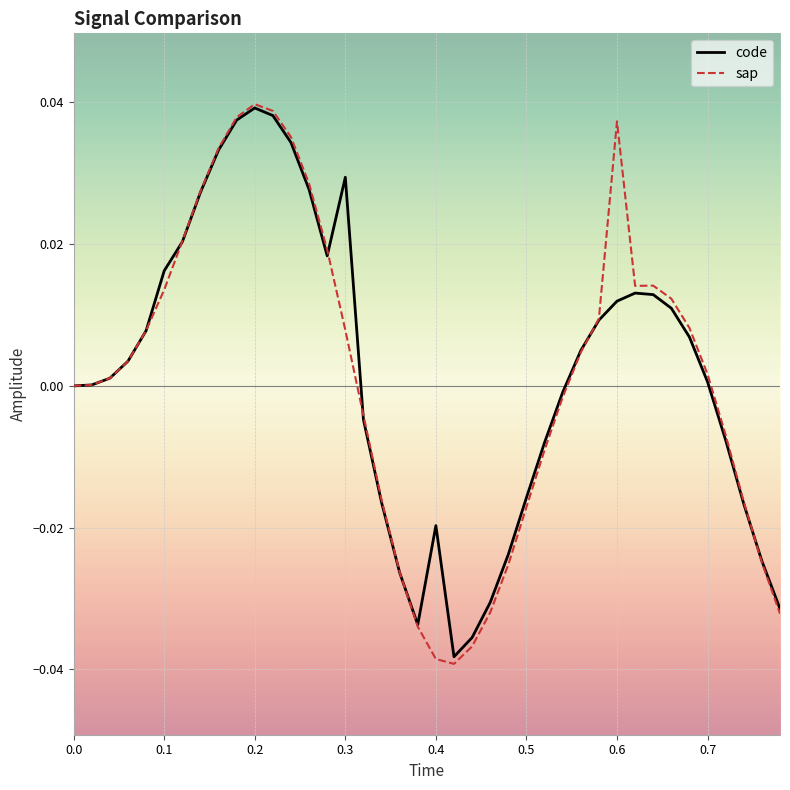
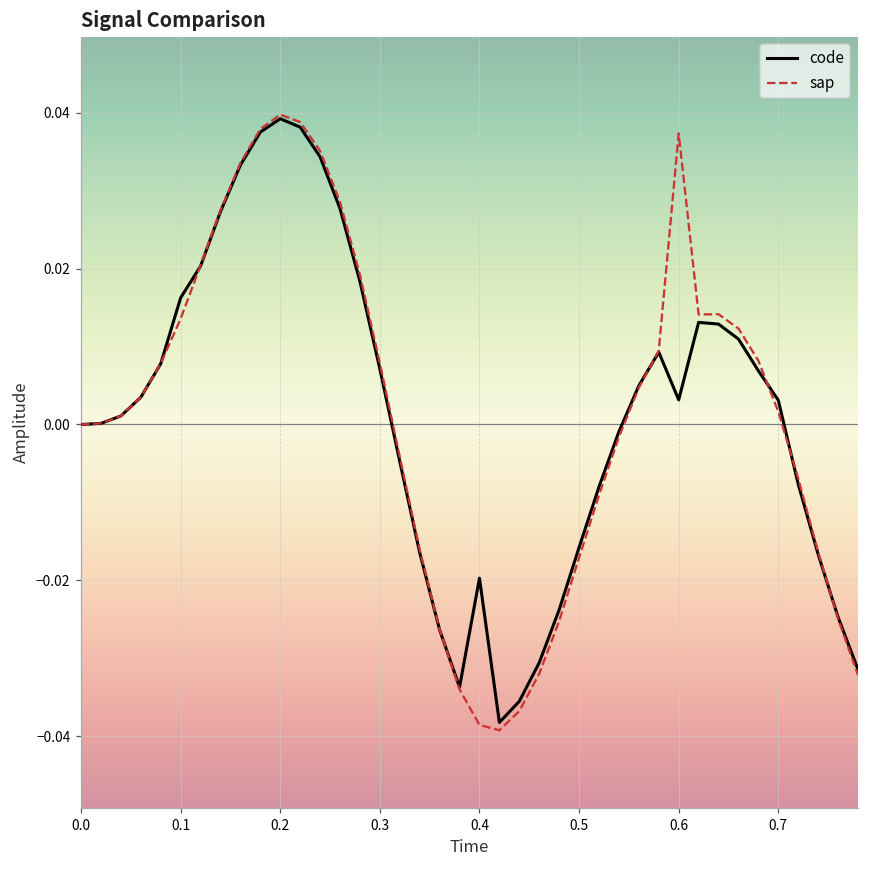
  {
    "code": {
      "0.1": 0.016,
      "0.2": 0.039,
-     "0.3": 0.029,
+     "0.3": 0.007,
      "0.4": -0.020,
      "0.5": -0.016,
-     "0.6": 0.012,
-     "0.7": 0.001
+     "0.6": 0.003,
+     "0.7": 0.003
    },
    "sap": {
      "0.1": 0.014,
      "0.2": 0.040,
      "0.3": 0.008,
      "0.4": -0.039,
      "0.5": -0.017,
      "0.6": 0.037,
      "0.7": 0.002
    }
  }
